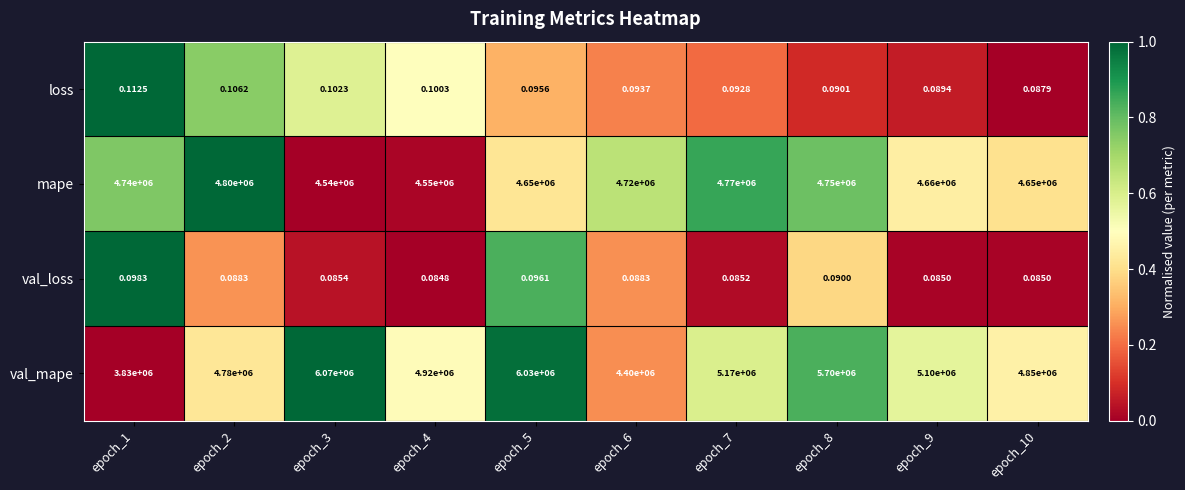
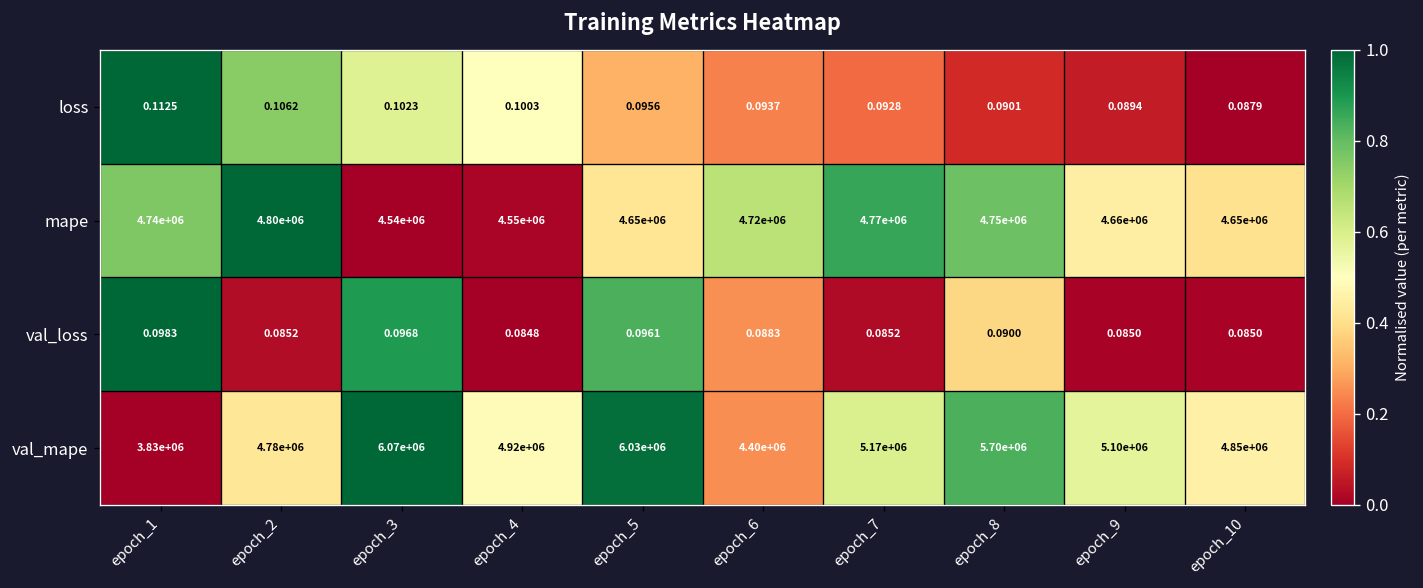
  {
    "loss": {
      "epoch_1": "0.1125",
      "epoch_2": "0.1062",
      "epoch_3": "0.1023",
      "epoch_4": "0.1003",
      "epoch_5": "0.0956",
      "epoch_6": "0.0937",
      "epoch_7": "0.0928",
      "epoch_8": "0.0901",
      "epoch_9": "0.0894",
      "epoch_10": "0.0879"
    },
    "mape": {
      "epoch_1": "4.74e+06",
      "epoch_2": "4.80e+06",
      "epoch_3": "4.54e+06",
      "epoch_4": "4.55e+06",
      "epoch_5": "4.65e+06",
      "epoch_6": "4.72e+06",
      "epoch_7": "4.77e+06",
      "epoch_8": "4.75e+06",
      "epoch_9": "4.66e+06",
      "epoch_10": "4.65e+06"
    },
    "val_loss": {
      "epoch_1": "0.0983",
-     "epoch_2": "0.0883",
-     "epoch_3": "0.0854",
+     "epoch_2": "0.0852",
+     "epoch_3": "0.0968",
      "epoch_4": "0.0848",
      "epoch_5": "0.0961",
      "epoch_6": "0.0883",
      "epoch_7": "0.0852",
      "epoch_8": "0.0900",
      "epoch_9": "0.0850",
      "epoch_10": "0.0850"
    },
    "val_mape": {
      "epoch_1": "3.83e+06",
      "epoch_2": "4.78e+06",
      "epoch_3": "6.07e+06",
      "epoch_4": "4.92e+06",
      "epoch_5": "6.03e+06",
      "epoch_6": "4.40e+06",
      "epoch_7": "5.17e+06",
      "epoch_8": "5.70e+06",
      "epoch_9": "5.10e+06",
      "epoch_10": "4.85e+06"
    }
  }
